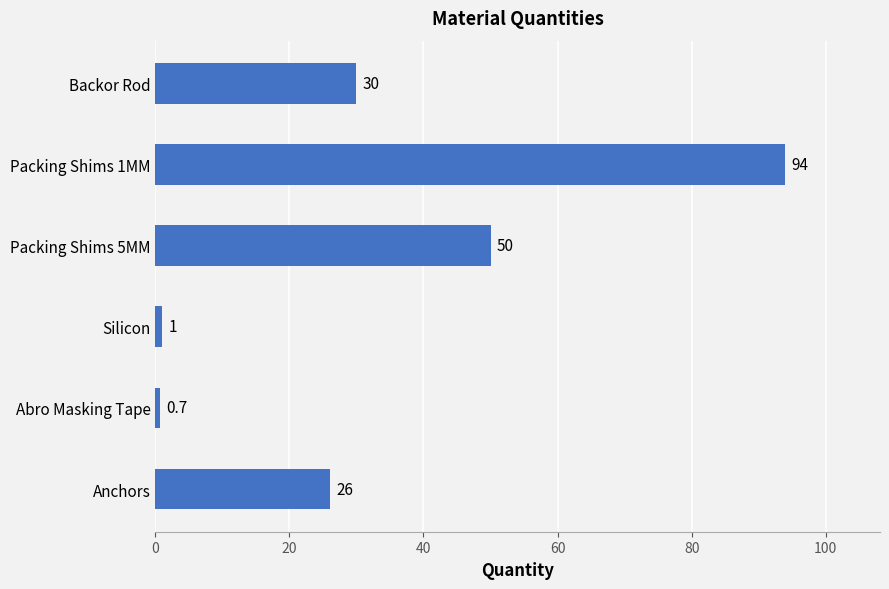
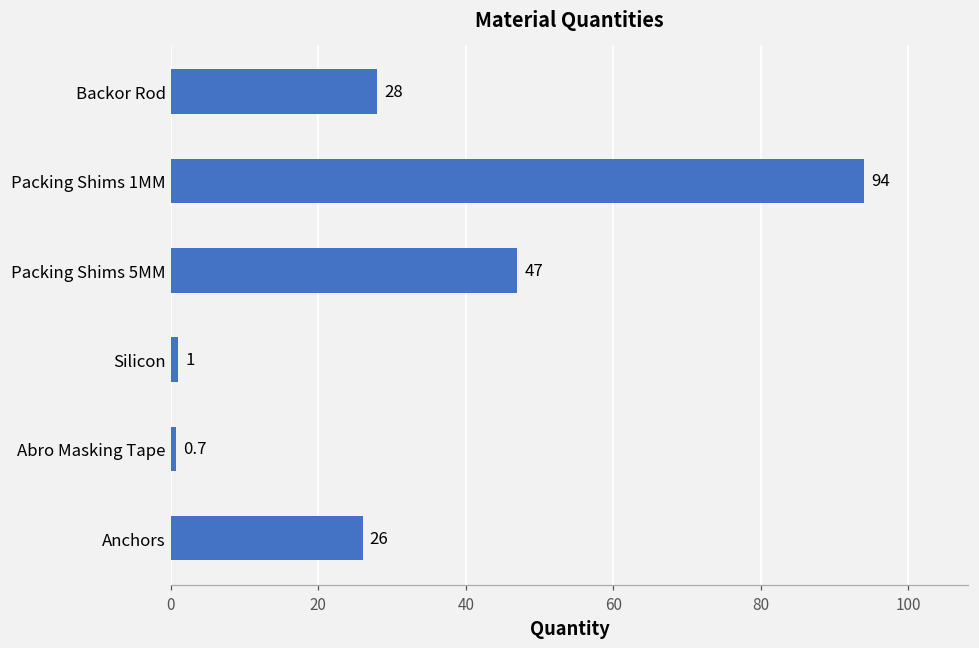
  {
-   "Backor Rod": 30,
+   "Backor Rod": 28,
    "Packing Shims 1MM": 94,
-   "Packing Shims 5MM": 50,
+   "Packing Shims 5MM": 47,
    "Silicon": 1,
    "Abro Masking Tape": 0.7,
    "Anchors": 26
  }
